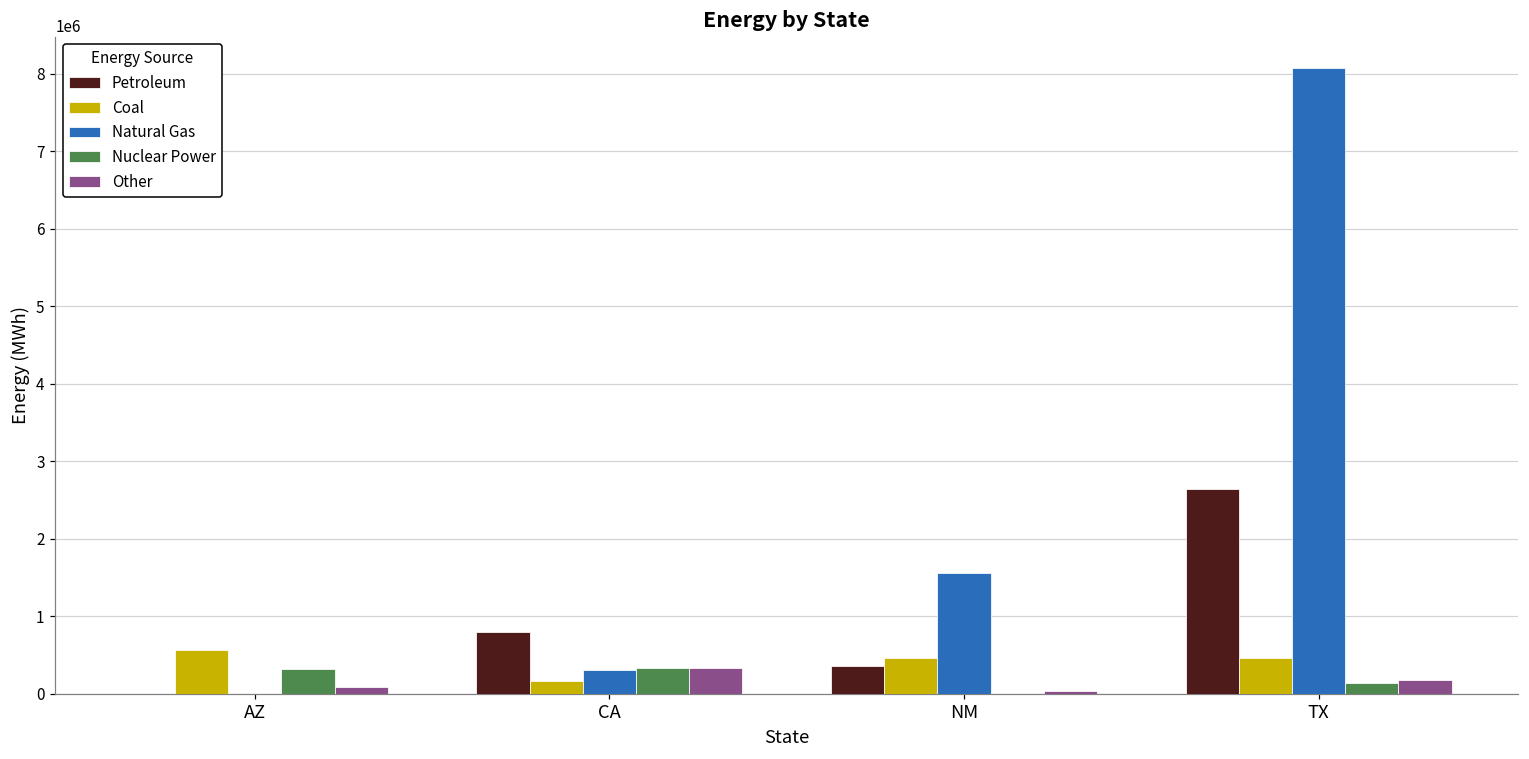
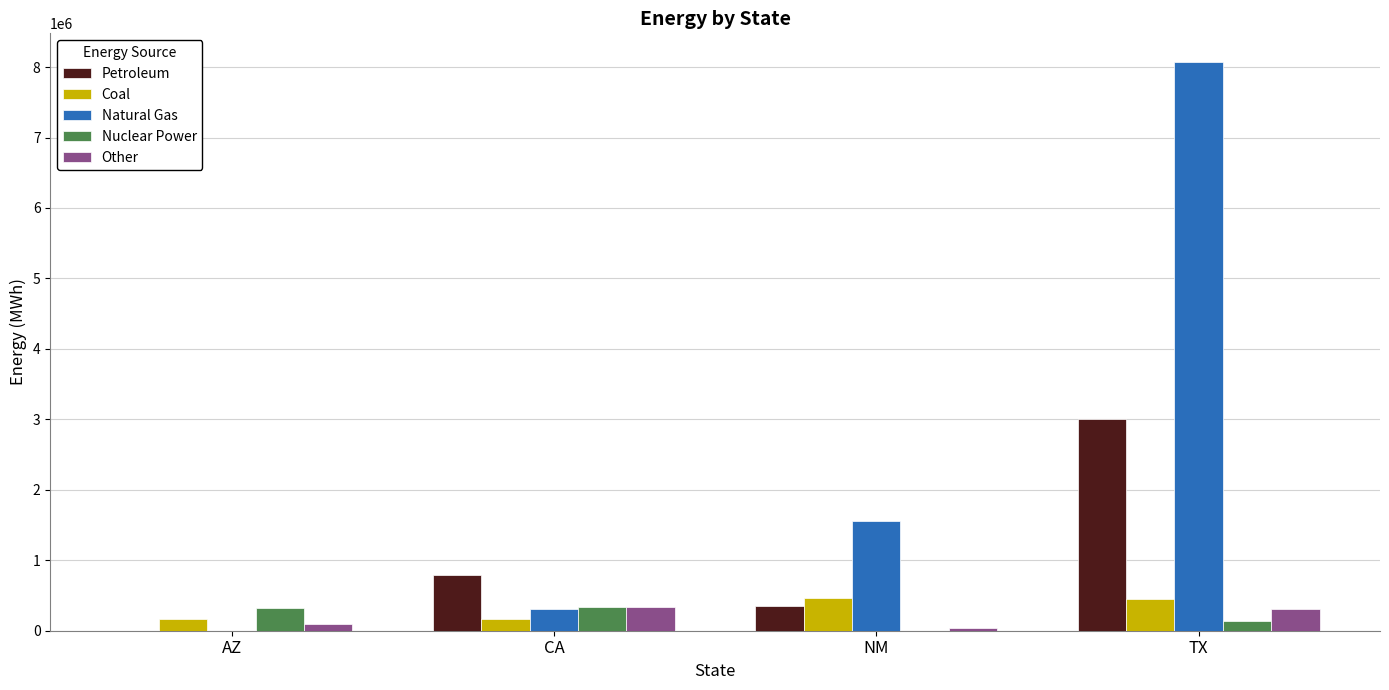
  {
    "Petroleum": {
      "CA": 800000,
      "NM": 400000,
-     "TX": 2600000
+     "TX": 3000000
    },
    "Coal": {
-     "AZ": 600000,
+     "AZ": 200000,
      "CA": 200000,
      "NM": 500000,
      "TX": 500000
    },
    "Natural Gas": {
      "CA": 300000,
      "NM": 1600000,
      "TX": 8100000
    },
    "Nuclear Power": {
      "AZ": 300000,
      "CA": 300000,
      "NM": 0,
      "TX": 100000
    },
    "Other": {
      "AZ": 100000,
      "CA": 300000,
-     "TX": 200000
+     "TX": 300000
    }
  }
